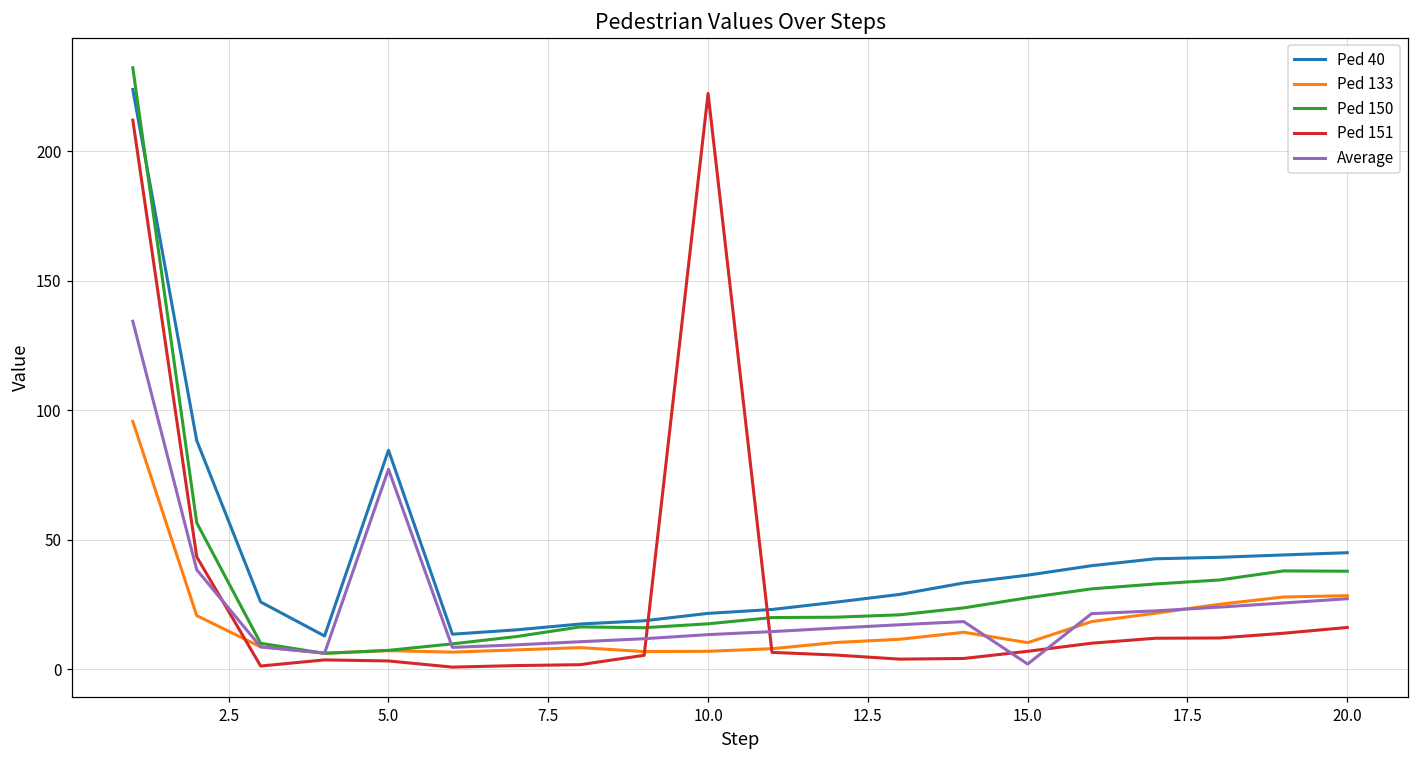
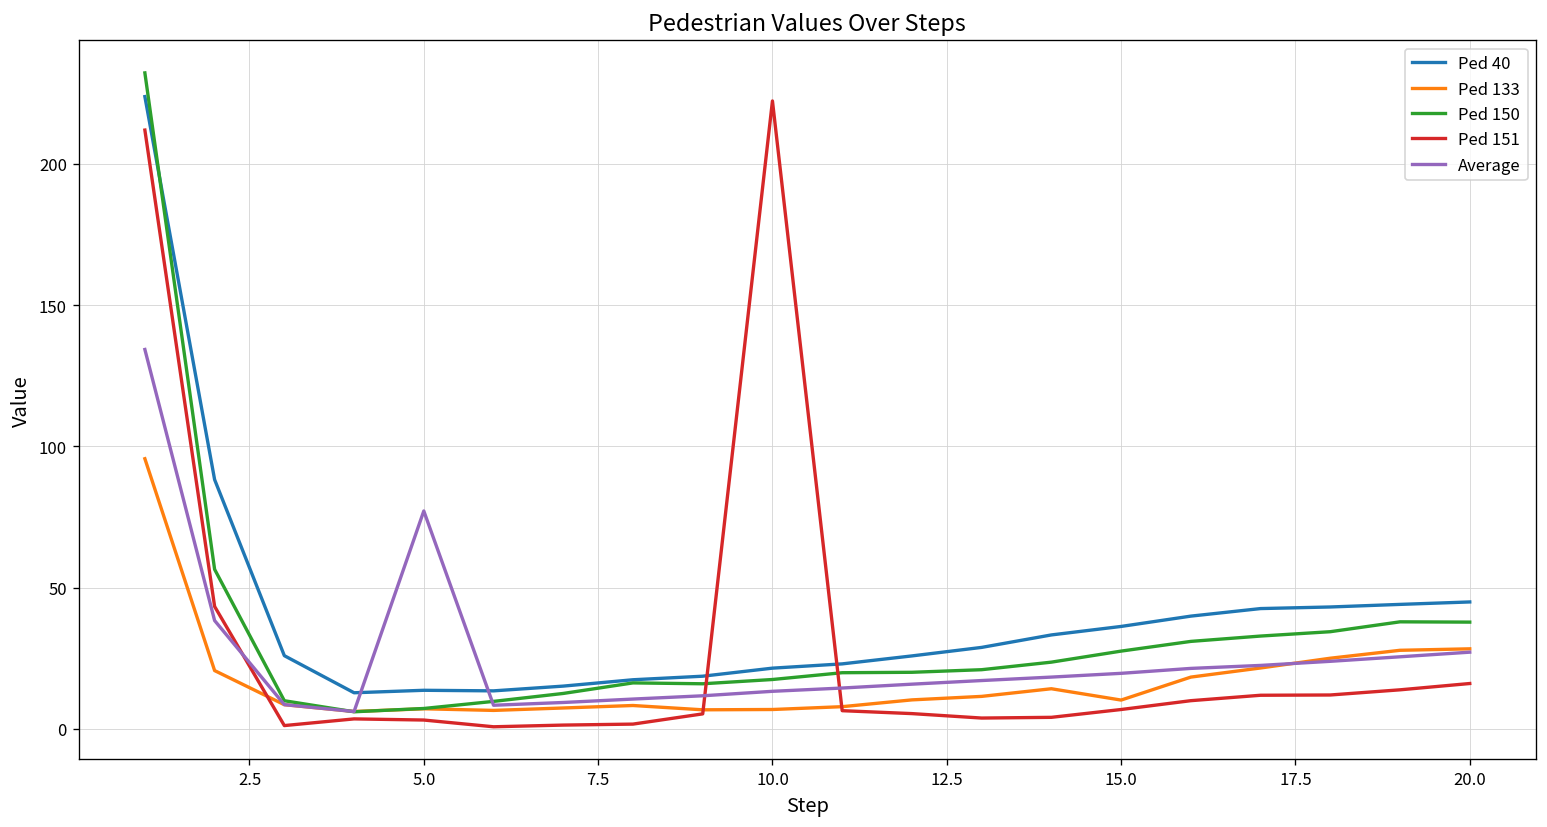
  {
    "Ped 40": {
-     "5.0": 85,
+     "5.0": 14,
      "10.0": 22,
      "15.0": 36,
      "20.0": 45
    },
    "Ped 133": {
      "10.0": 7,
      "15.0": 10,
      "20.0": 28
    },
    "Ped 150": {
      "10.0": 18,
      "15.0": 28,
      "20.0": 38
    },
    "Ped 151": {
      "5.0": 3,
      "10.0": 222,
      "15.0": 7,
      "20.0": 16
    },
    "Average": {
      "5.0": 77,
      "10.0": 13,
-     "15.0": 2,
+     "15.0": 20,
      "20.0": 27
    }
  }
